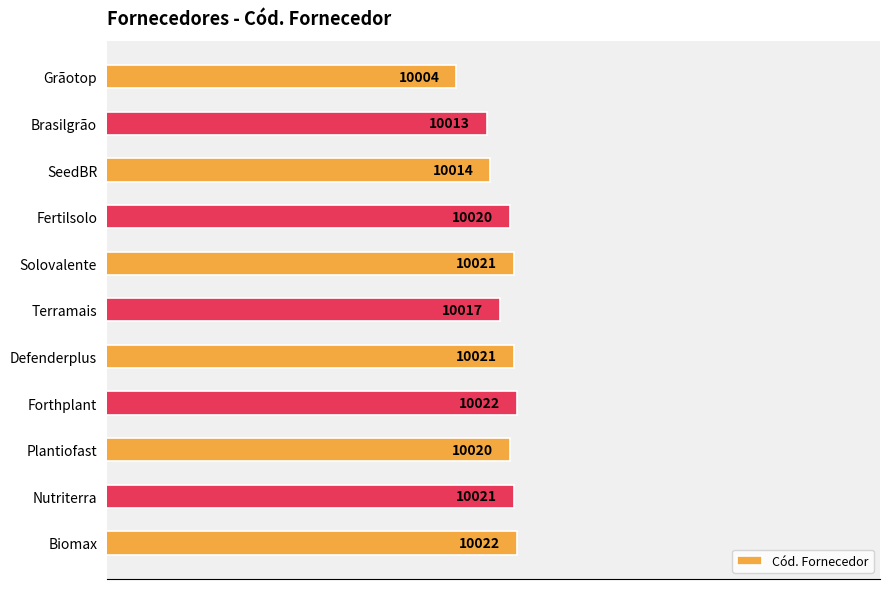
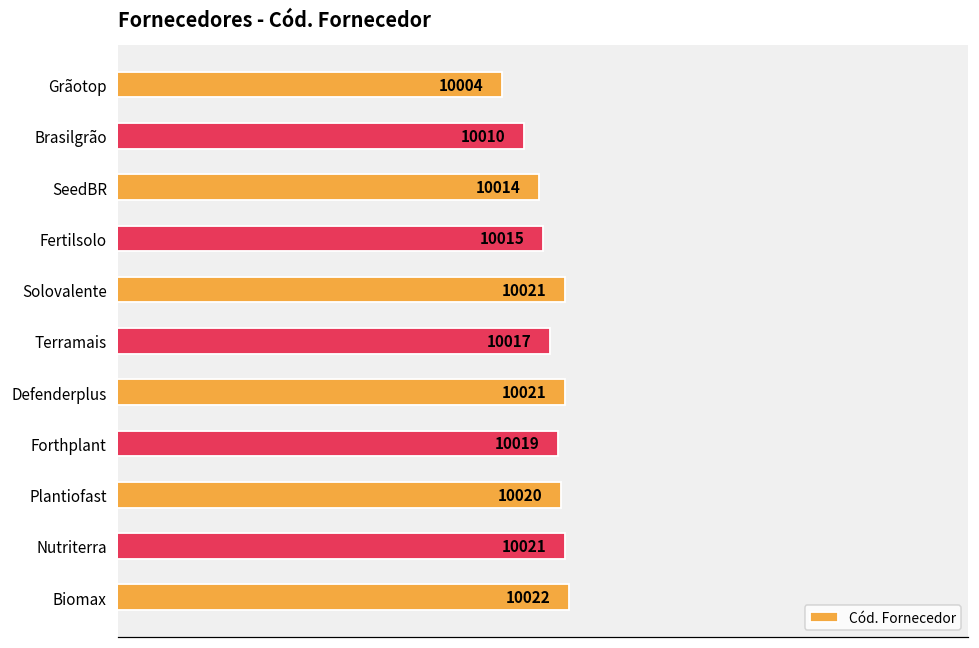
  {
    "Grãotop": 10004,
-   "Brasilgrão": 10013,
+   "Brasilgrão": 10010,
    "SeedBR": 10014,
-   "Fertilsolo": 10020,
+   "Fertilsolo": 10015,
    "Solovalente": 10021,
    "Terramais": 10017,
    "Defenderplus": 10021,
-   "Forthplant": 10022,
+   "Forthplant": 10019,
    "Plantiofast": 10020,
    "Nutriterra": 10021,
    "Biomax": 10022
  }
